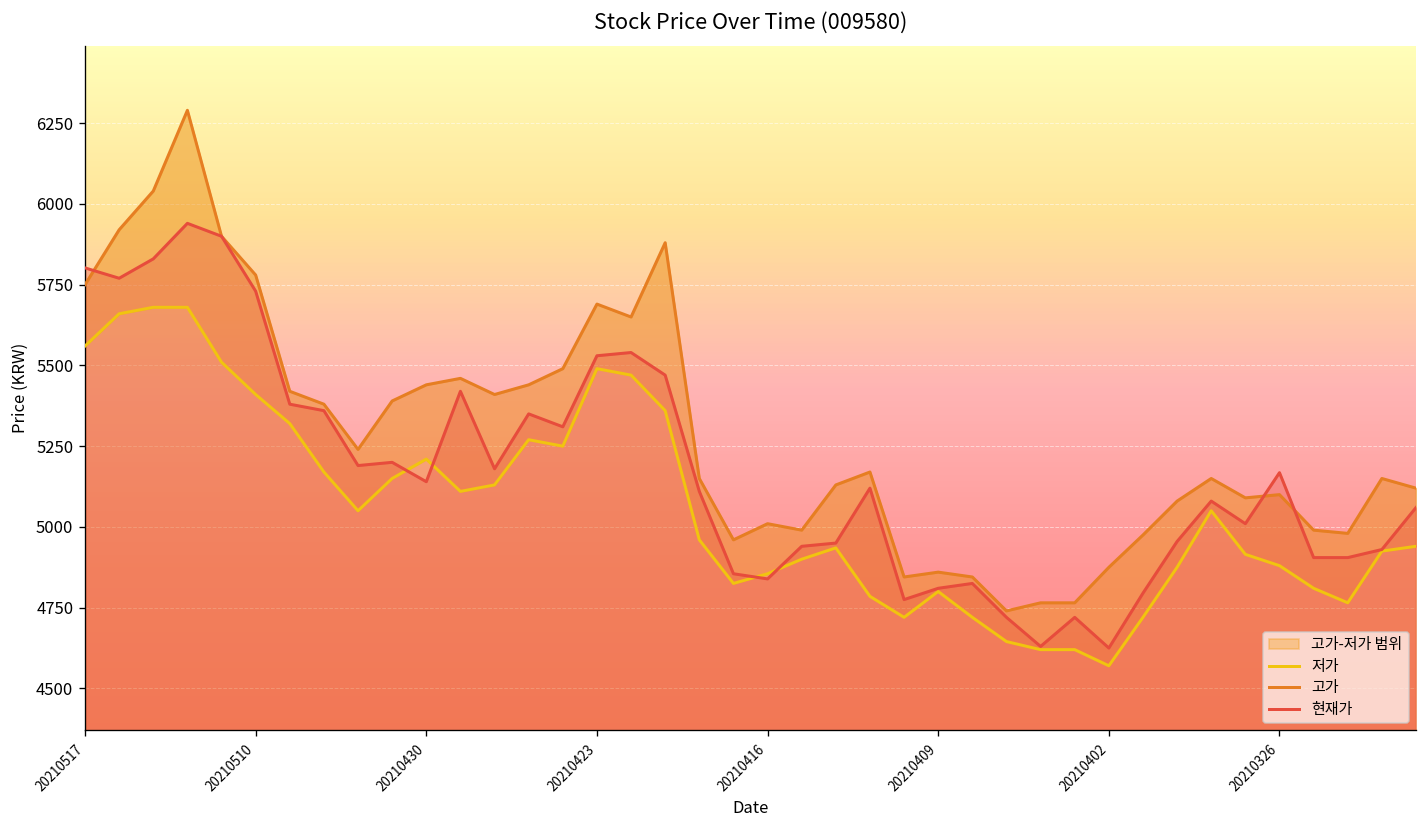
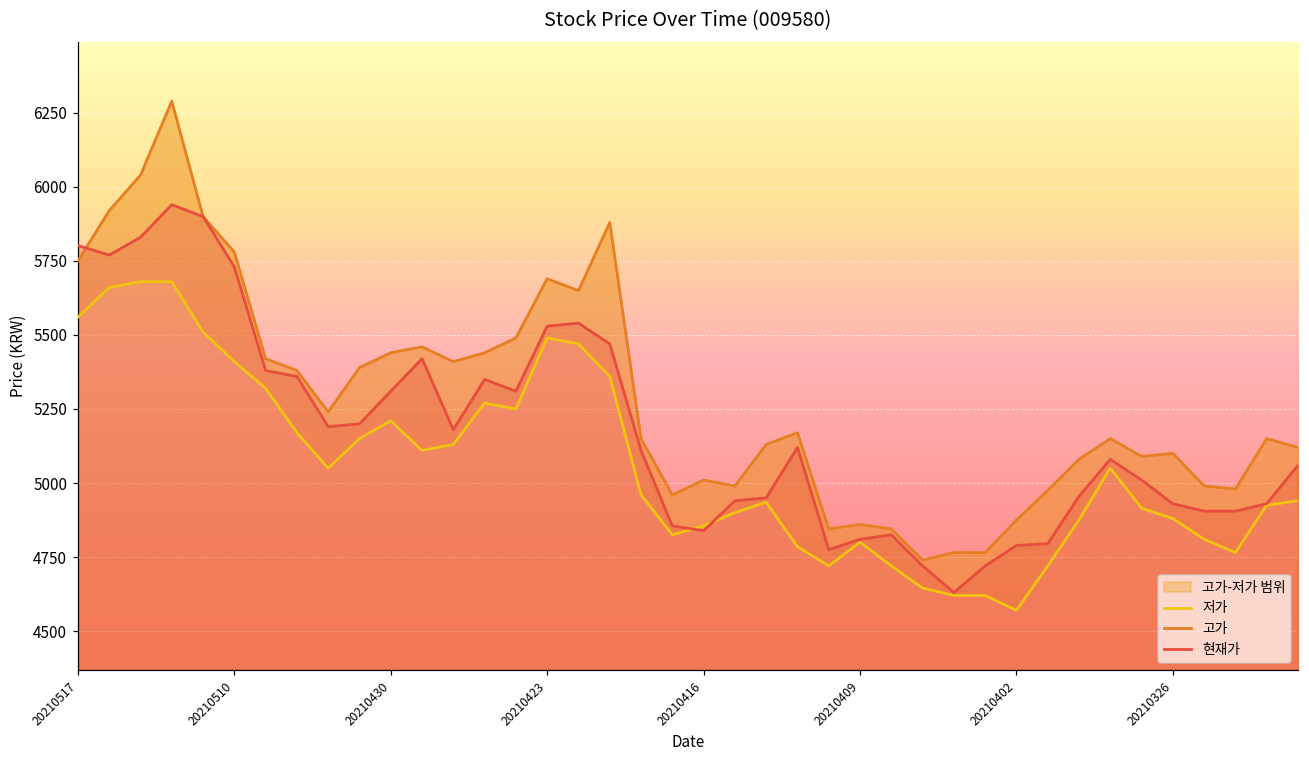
  {
    "현재가": {
      "20210517": 5800,
      "20210510": 5730,
-     "20210430": 5140,
+     "20210430": 5310,
      "20210423": 5530,
      "20210416": 4840,
      "20210409": 4810,
-     "20210402": 4630,
-     "20210326": 5170
+     "20210402": 4790,
+     "20210326": 4930
    }
  }
